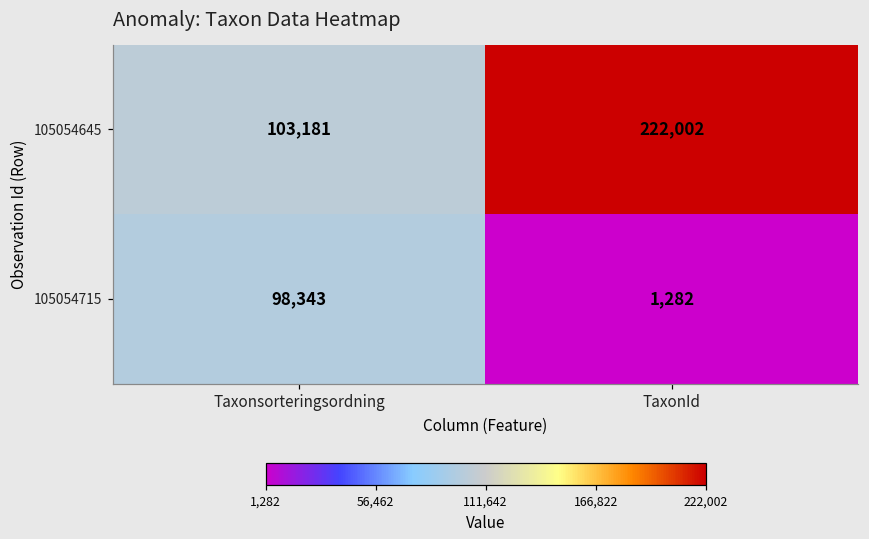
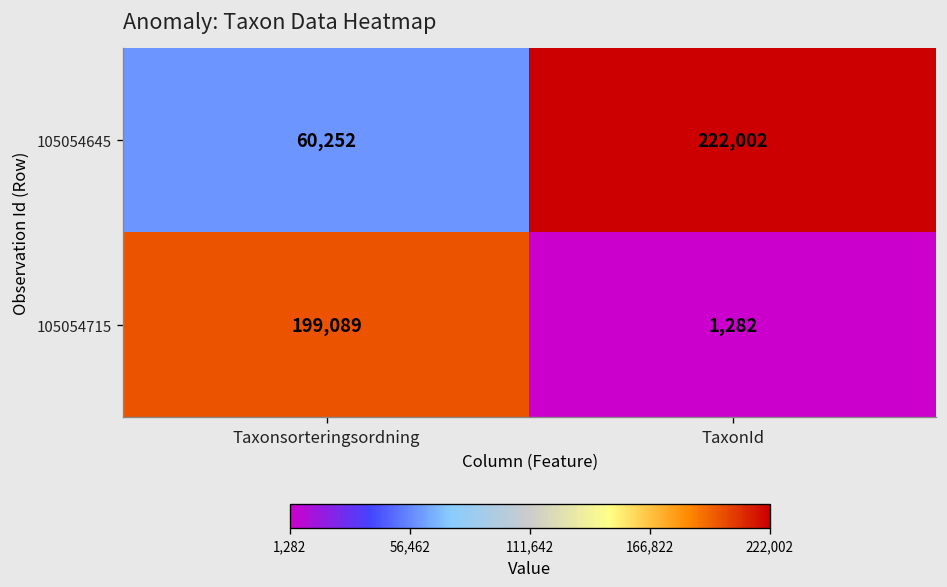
  {
    "105054645": {
-     "Taxonsorteringsordning": "103,181",
+     "Taxonsorteringsordning": "60,252",
      "TaxonId": "222,002"
    },
    "105054715": {
-     "Taxonsorteringsordning": "98,343",
+     "Taxonsorteringsordning": "199,089",
      "TaxonId": "1,282"
    }
  }
